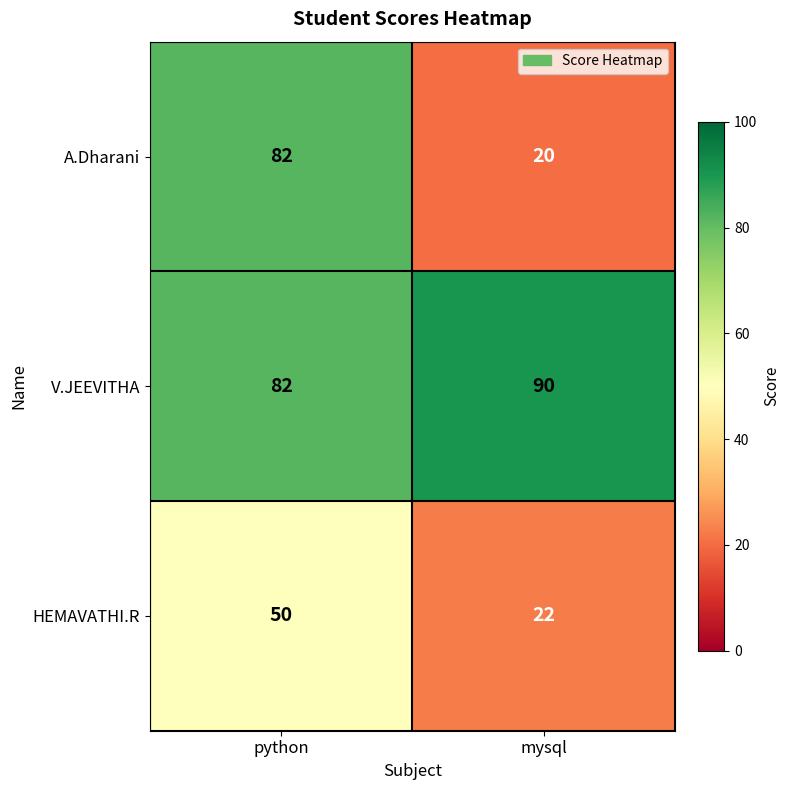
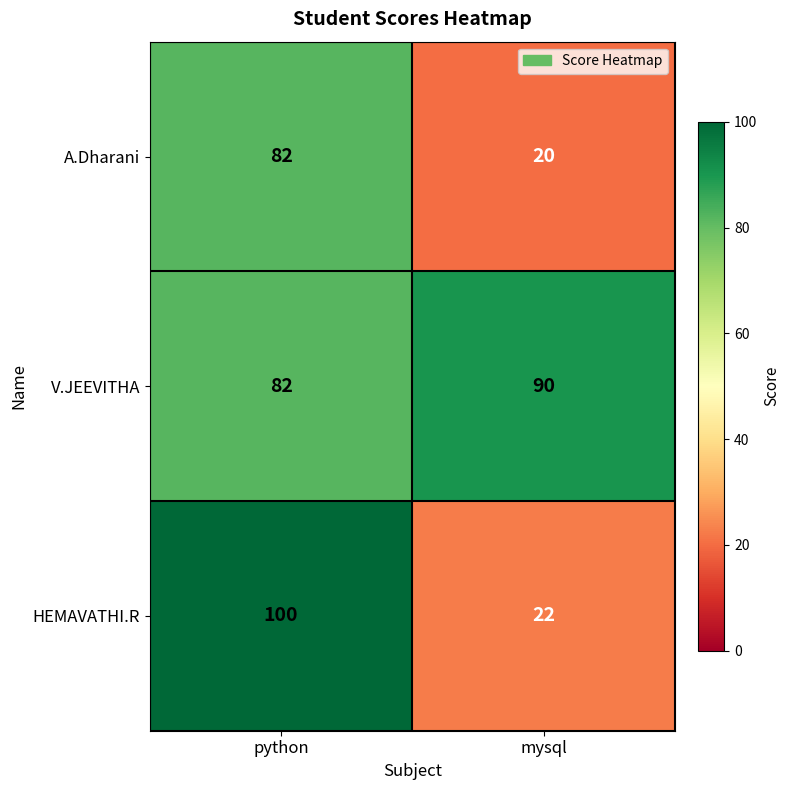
  {
    "A.Dharani": {
      "python": 82,
      "mysql": 20
    },
    "V.JEEVITHA": {
      "python": 82,
      "mysql": 90
    },
    "HEMAVATHI.R": {
-     "python": 50,
+     "python": 100,
      "mysql": 22
    }
  }
